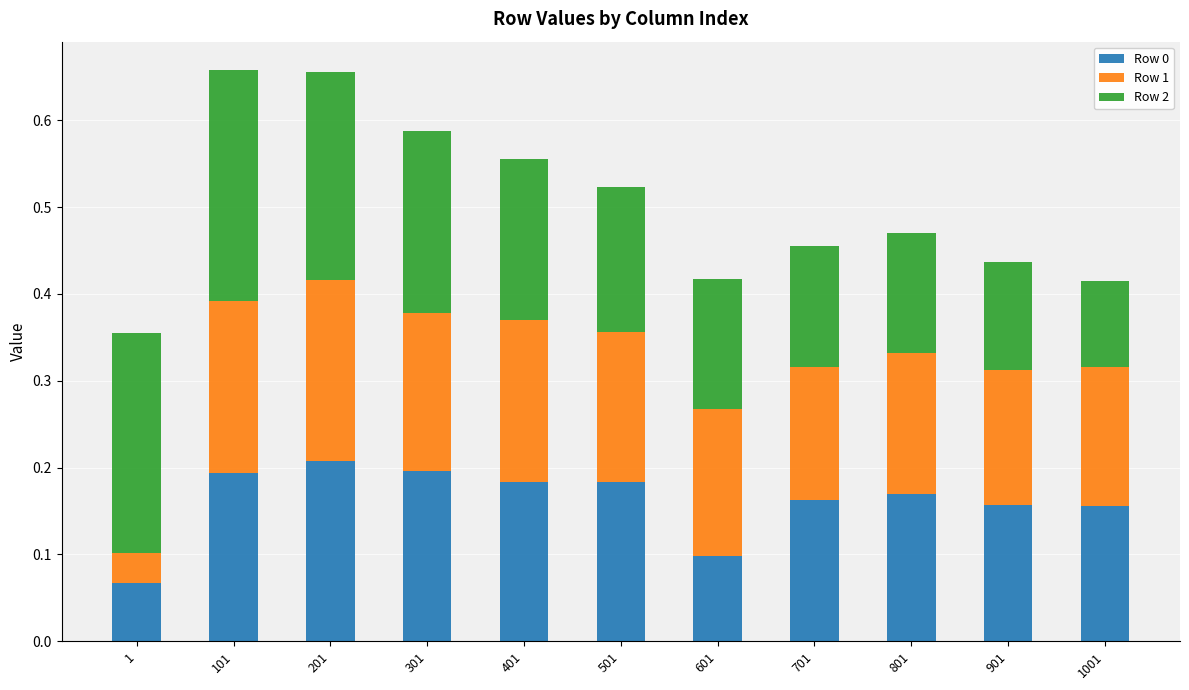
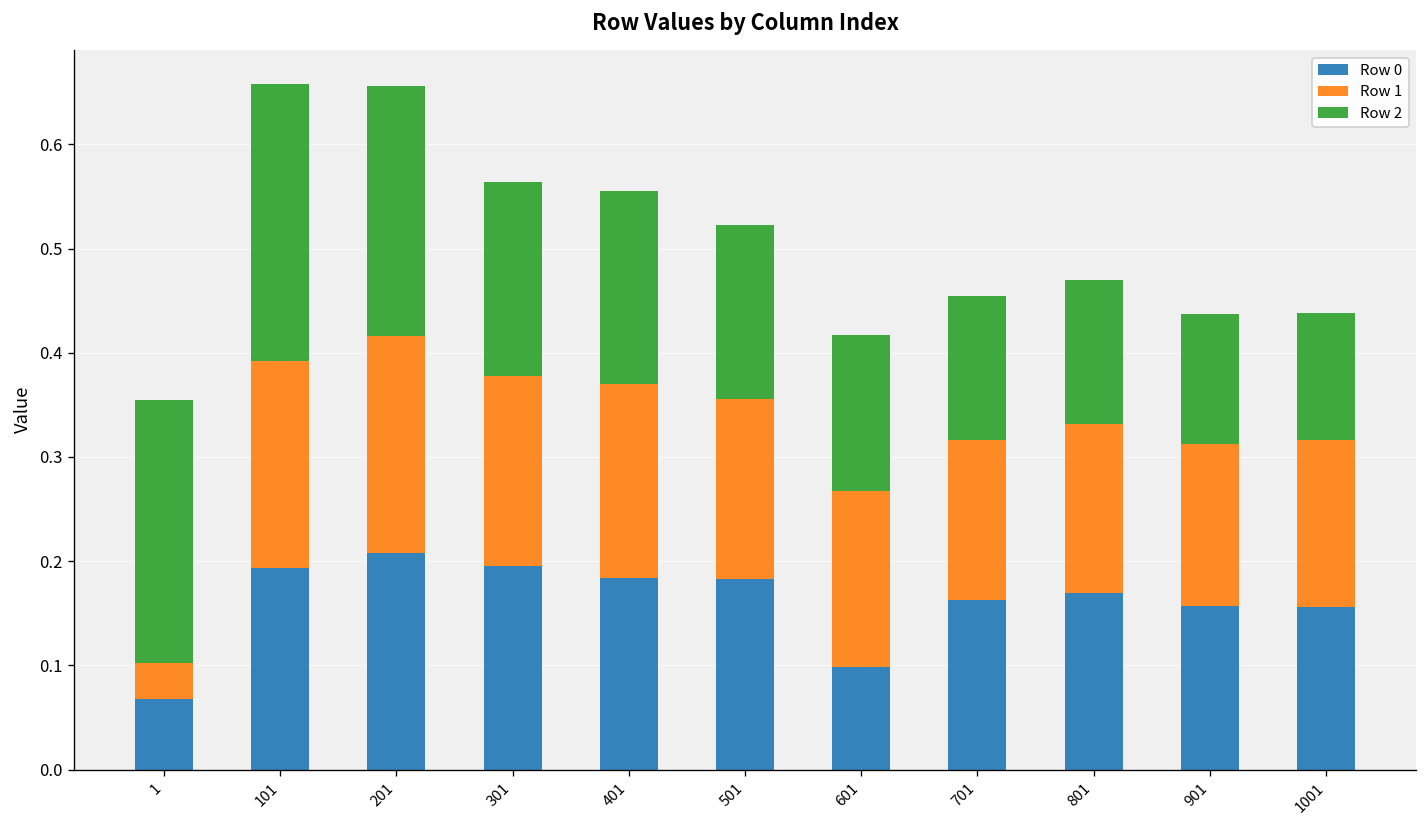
  {
    "Row 0": {
      "1": 0.07,
      "101": 0.19,
      "201": 0.21,
      "301": 0.20,
      "401": 0.18,
      "501": 0.18,
      "601": 0.10,
      "701": 0.16,
      "801": 0.17,
      "901": 0.16,
      "1001": 0.16
    },
    "Row 1": {
      "1": 0.03,
      "101": 0.20,
      "201": 0.21,
      "301": 0.18,
      "401": 0.19,
      "501": 0.17,
      "601": 0.17,
      "701": 0.15,
      "801": 0.16,
      "901": 0.16,
      "1001": 0.16
    },
    "Row 2": {
      "1": 0.25,
      "101": 0.27,
      "201": 0.24,
-     "301": 0.21,
+     "301": 0.19,
      "401": 0.19,
      "501": 0.17,
      "601": 0.15,
      "701": 0.14,
      "801": 0.14,
      "901": 0.12,
-     "1001": 0.10
+     "1001": 0.12
    }
  }
